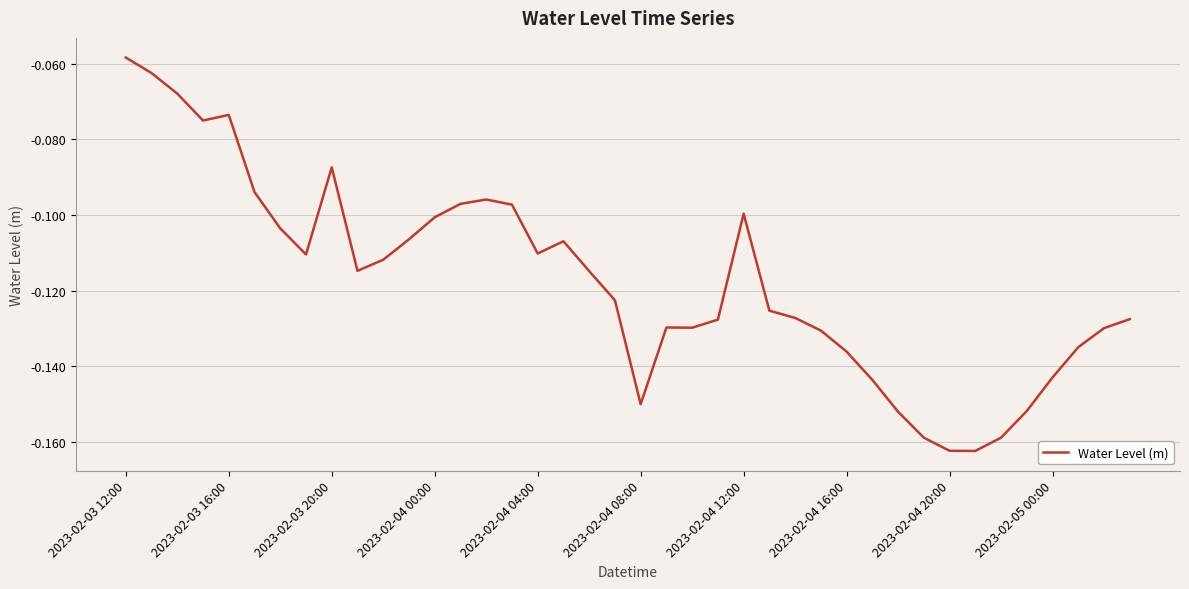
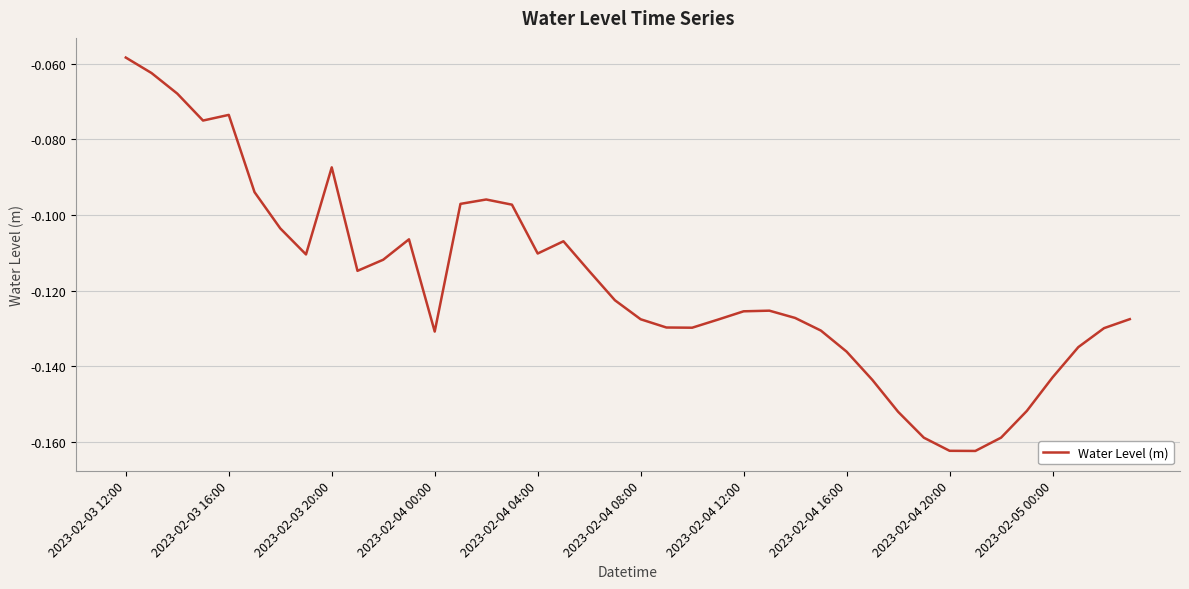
  {
    "2023-02-03 12:00": -0.058,
    "2023-02-03 16:00": -0.074,
    "2023-02-03 20:00": -0.087,
-   "2023-02-04 00:00": -0.101,
+   "2023-02-04 00:00": -0.131,
    "2023-02-04 04:00": -0.110,
-   "2023-02-04 08:00": -0.150,
-   "2023-02-04 12:00": -0.100,
+   "2023-02-04 08:00": -0.128,
+   "2023-02-04 12:00": -0.125,
    "2023-02-04 16:00": -0.136,
    "2023-02-04 20:00": -0.162,
    "2023-02-05 00:00": -0.143
  }
